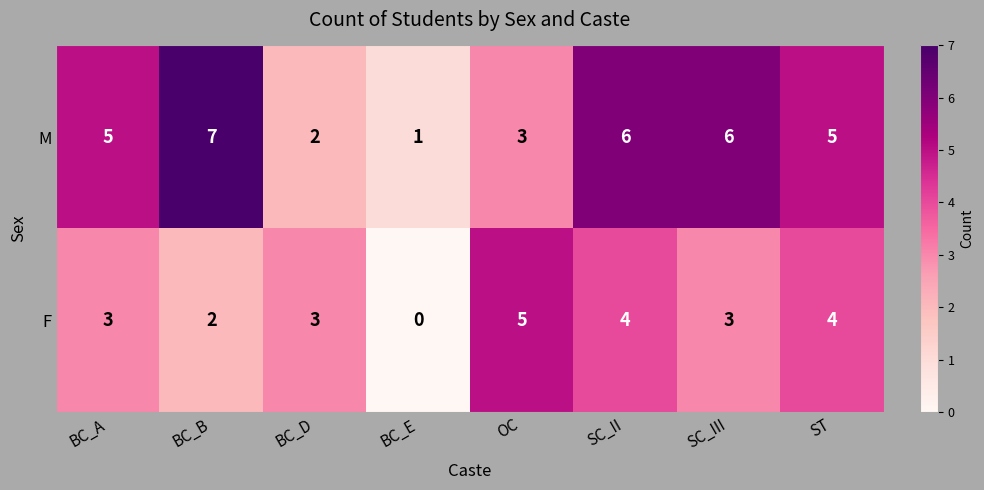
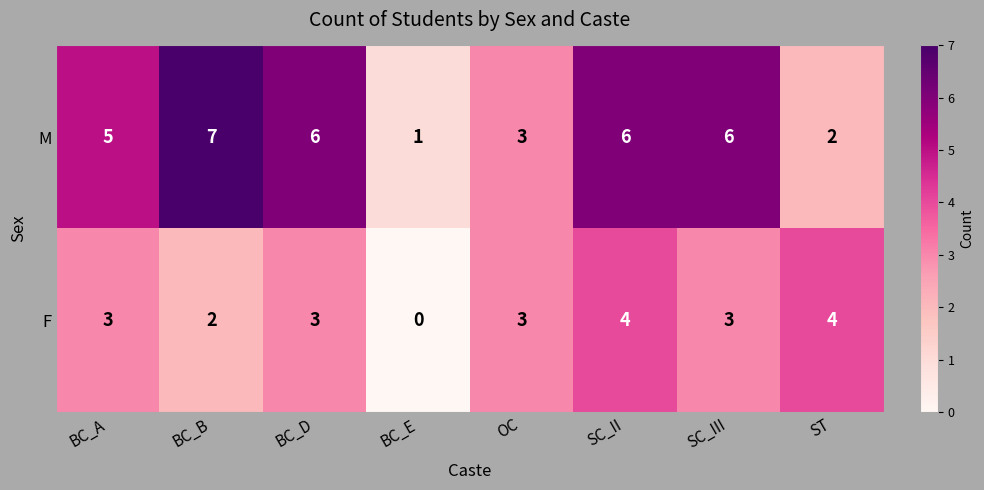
  {
    "M": {
      "BC_A": 5,
      "BC_B": 7,
-     "BC_D": 2,
+     "BC_D": 6,
      "BC_E": 1,
      "OC": 3,
      "SC_II": 6,
      "SC_III": 6,
-     "ST": 5
+     "ST": 2
    },
    "F": {
      "BC_A": 3,
      "BC_B": 2,
      "BC_D": 3,
      "BC_E": 0,
-     "OC": 5,
+     "OC": 3,
      "SC_II": 4,
      "SC_III": 3,
      "ST": 4
    }
  }
